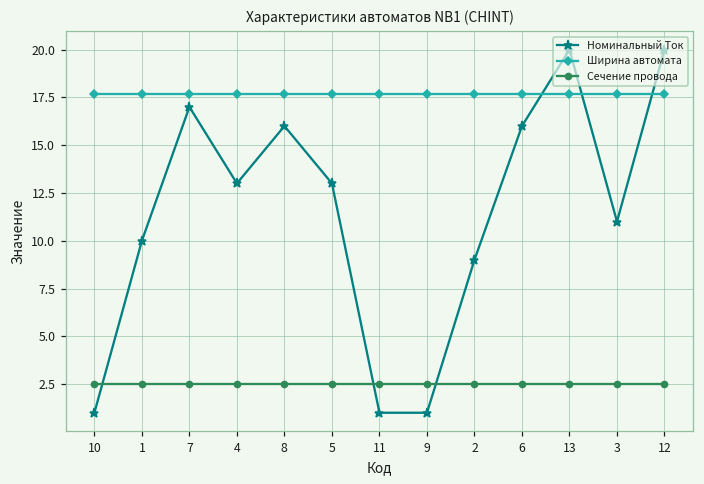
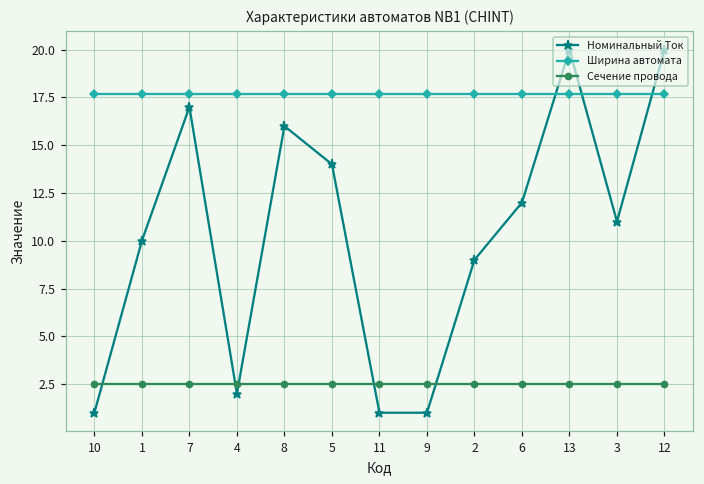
  {
    "Номинальный Ток": {
      "10": 1,
      "1": 10,
      "7": 17,
-     "4": 13,
+     "4": 2,
      "8": 16,
-     "5": 13,
+     "5": 14,
      "11": 1,
      "9": 1,
      "2": 9,
-     "6": 16,
+     "6": 12,
      "3": 11
    },
    "Ширина автомата": {
      "10": 17.7,
      "1": 17.7,
      "7": 17.7,
      "4": 17.7,
      "8": 17.7,
      "5": 17.7,
      "11": 17.7,
      "9": 17.7,
      "2": 17.7,
      "6": 17.7,
      "13": 17.7,
      "3": 17.7,
      "12": 17.7
    },
    "Сечение провода": {
      "10": 2.5,
      "1": 2.5,
      "7": 2.5,
      "4": 2.5,
      "8": 2.5,
      "5": 2.5,
      "11": 2.5,
      "9": 2.5,
      "2": 2.5,
      "6": 2.5,
      "13": 2.5,
      "3": 2.5,
      "12": 2.5
    }
  }
